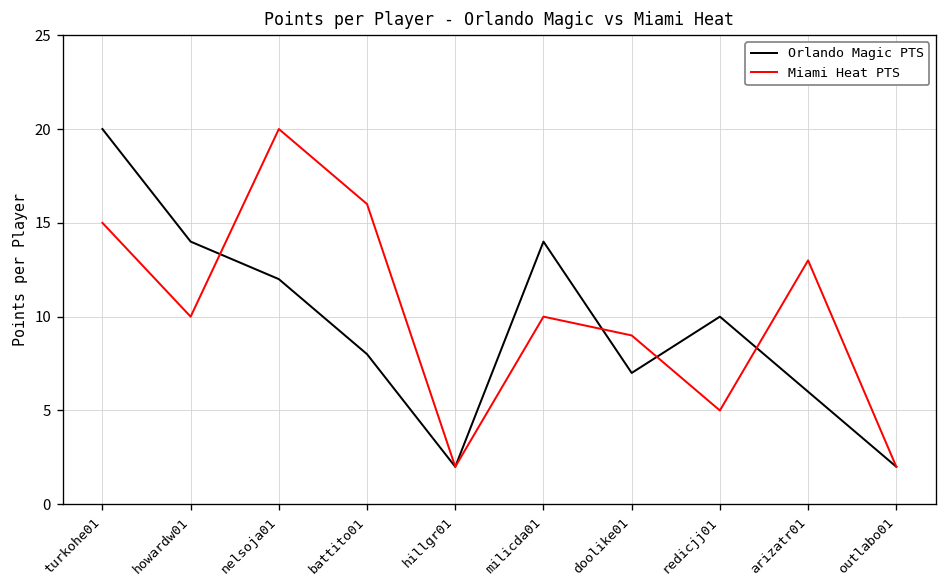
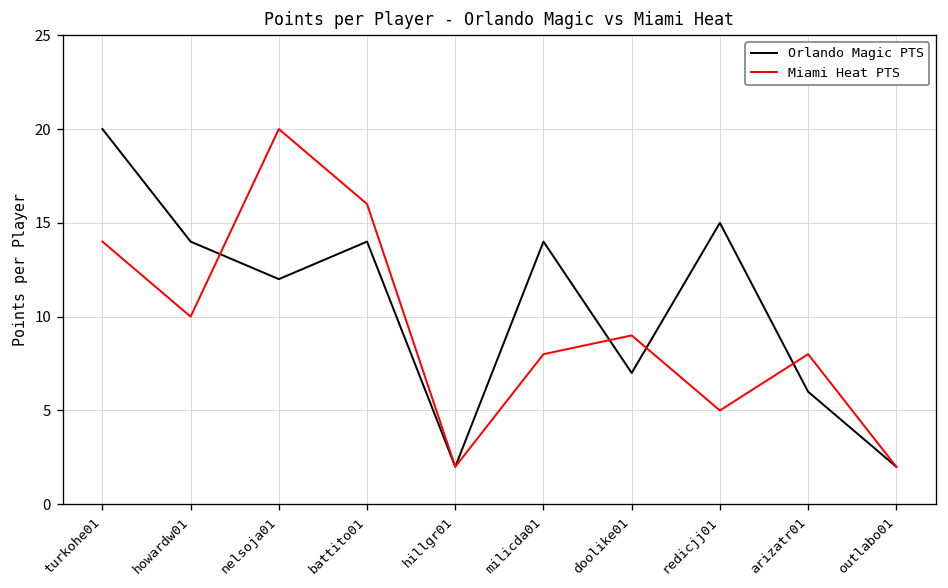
  {
    "Orlando Magic PTS": {
      "turkohe01": 20,
      "howardw01": 14,
      "nelsoja01": 12,
-     "battito01": 8,
+     "battito01": 14,
      "milicda01": 14,
      "doolike01": 7,
-     "redicjj01": 10,
+     "redicjj01": 15,
      "arizatr01": 6
    },
    "Miami Heat PTS": {
-     "turkohe01": 15,
+     "turkohe01": 14,
      "howardw01": 10,
      "nelsoja01": 20,
      "battito01": 16,
-     "milicda01": 10,
+     "milicda01": 8,
      "doolike01": 9,
      "redicjj01": 5,
-     "arizatr01": 13
+     "arizatr01": 8
    }
  }
